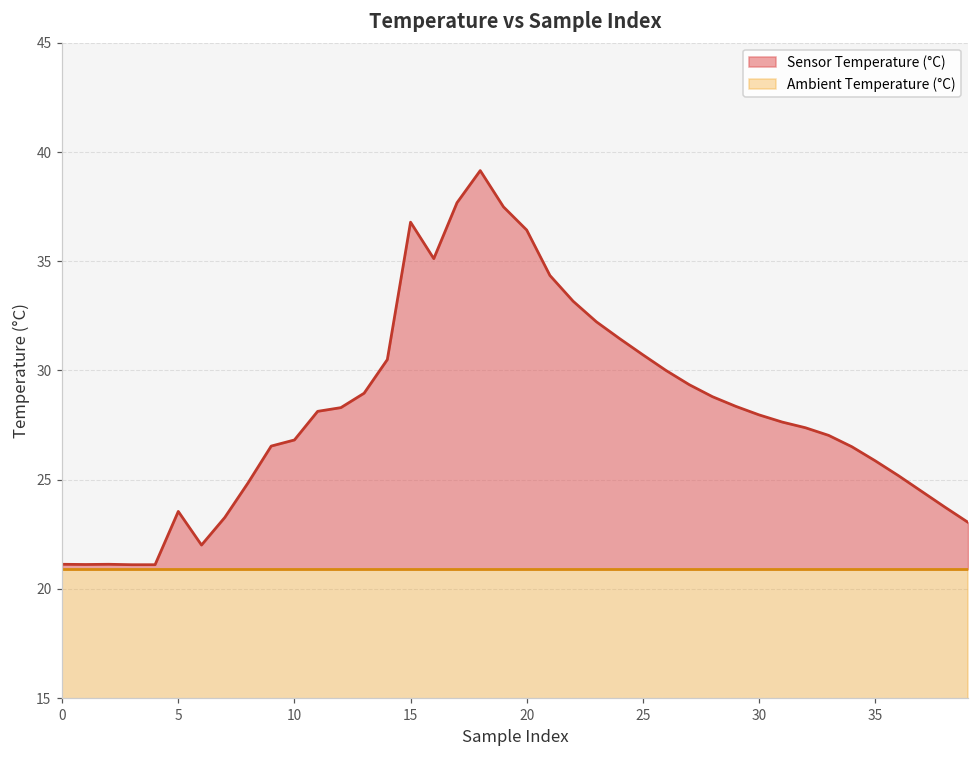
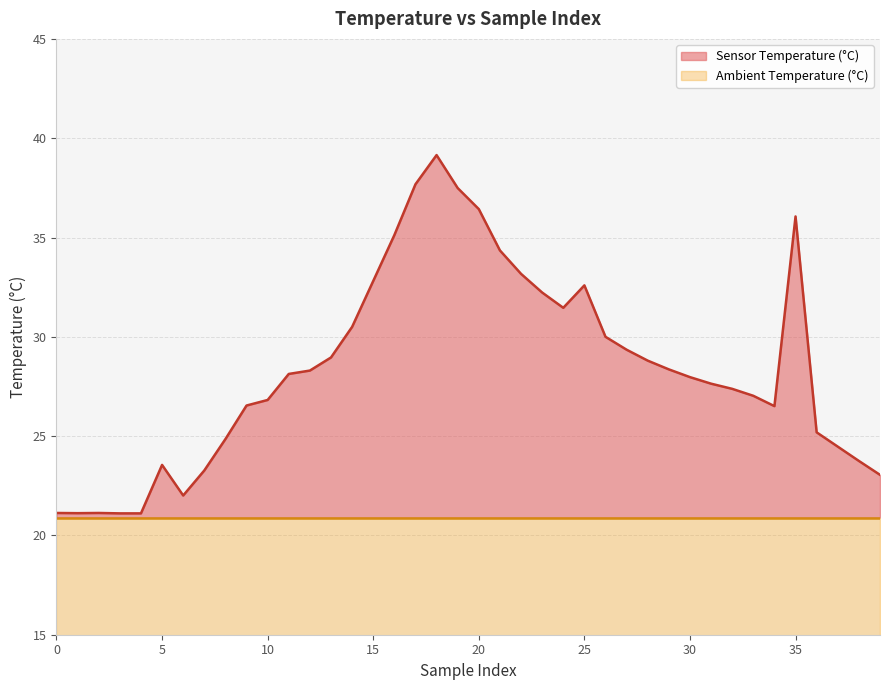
  {
    "Sensor Temperature (°C)": {
      "0": 21.1,
      "5": 23.6,
      "10": 26.8,
-     "15": 36.8,
+     "15": 32.8,
      "20": 36.4,
-     "25": 30.7,
+     "25": 32.6,
      "30": 28.0,
-     "35": 25.9
+     "35": 36.1
    },
    "Ambient Temperature (°C)": {
      "0": 20.9,
      "5": 20.9,
      "10": 20.9,
      "15": 20.9,
      "20": 20.9,
      "25": 20.9,
      "30": 20.9,
      "35": 20.9
    }
  }
